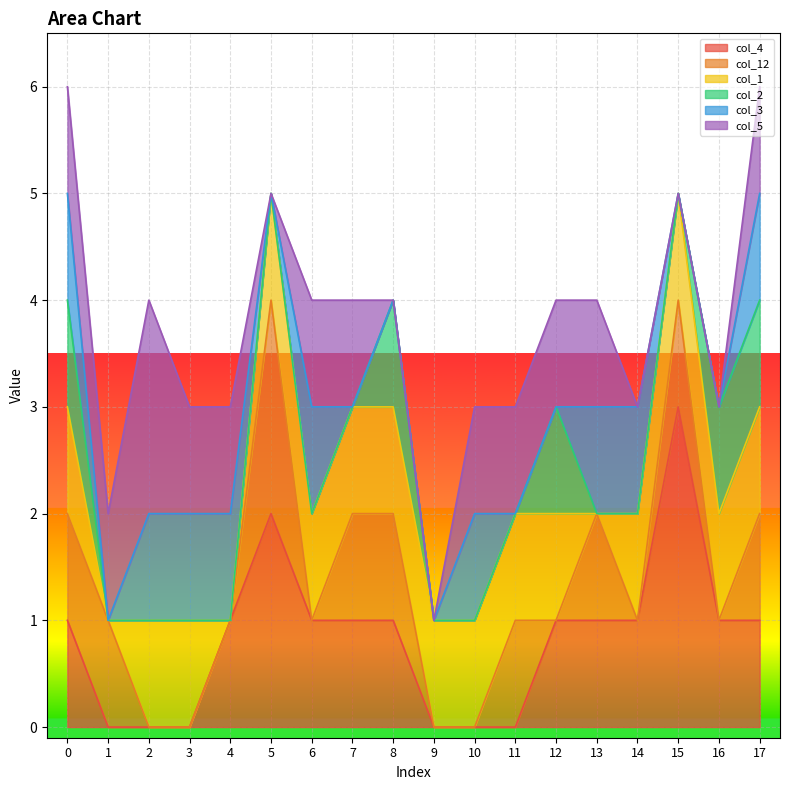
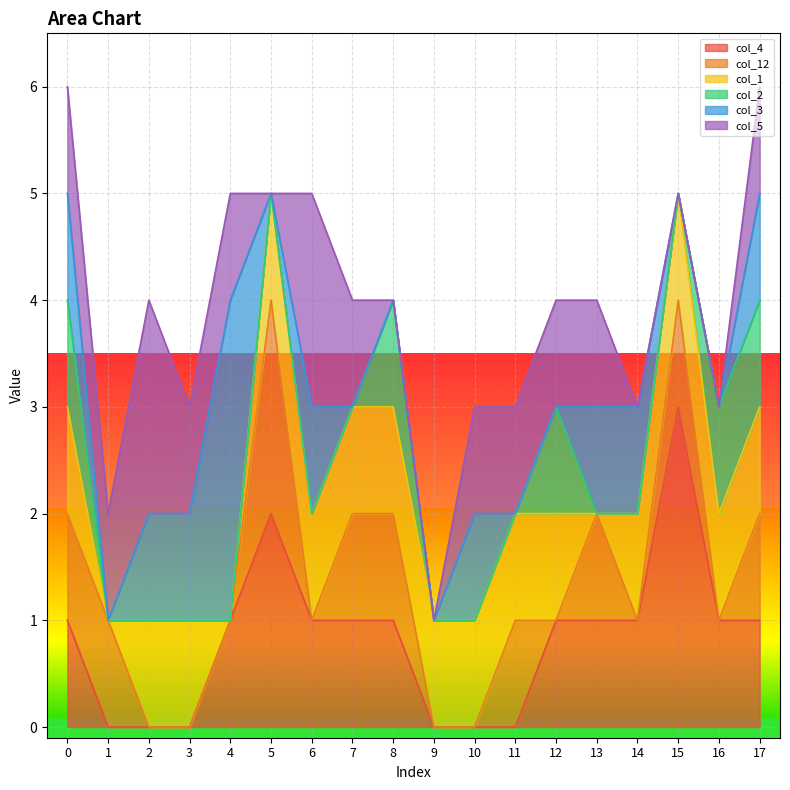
  {
    "col_1": {
      "0": 1,
      "8": 1,
      "12": 1,
      "16": 1,
      "17": 1
    },
    "col_2": {
      "0": 1,
      "17": 1
    },
    "col_3": {
      "0": 1,
      "2": 1,
      "3": 1,
-     "4": 1,
+     "4": 3,
      "6": 1,
      "10": 1,
      "13": 1,
      "17": 1
    },
    "col_5": {
      "0": 1,
      "1": 1,
      "2": 2,
      "3": 1,
      "4": 1,
-     "6": 1,
+     "6": 2,
      "7": 1,
      "10": 1,
      "11": 1,
      "12": 1,
      "13": 1
    }
  }
